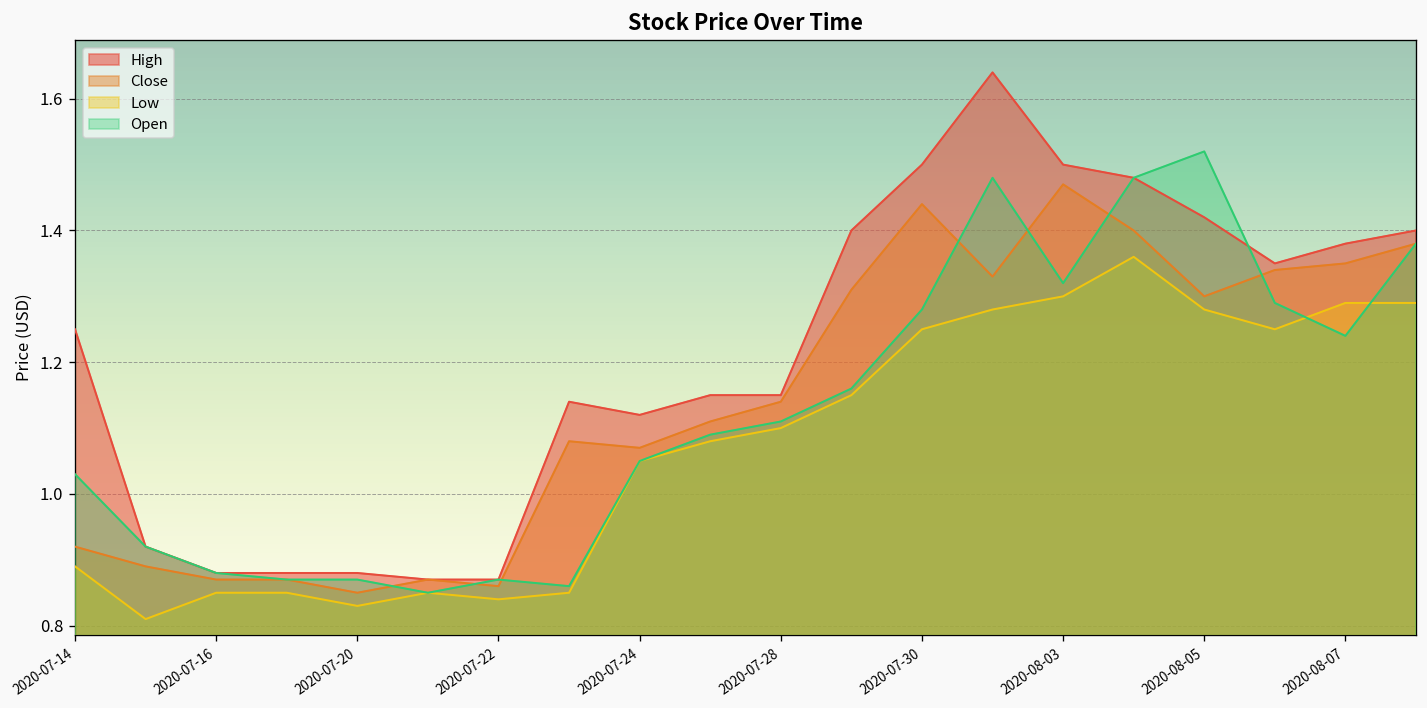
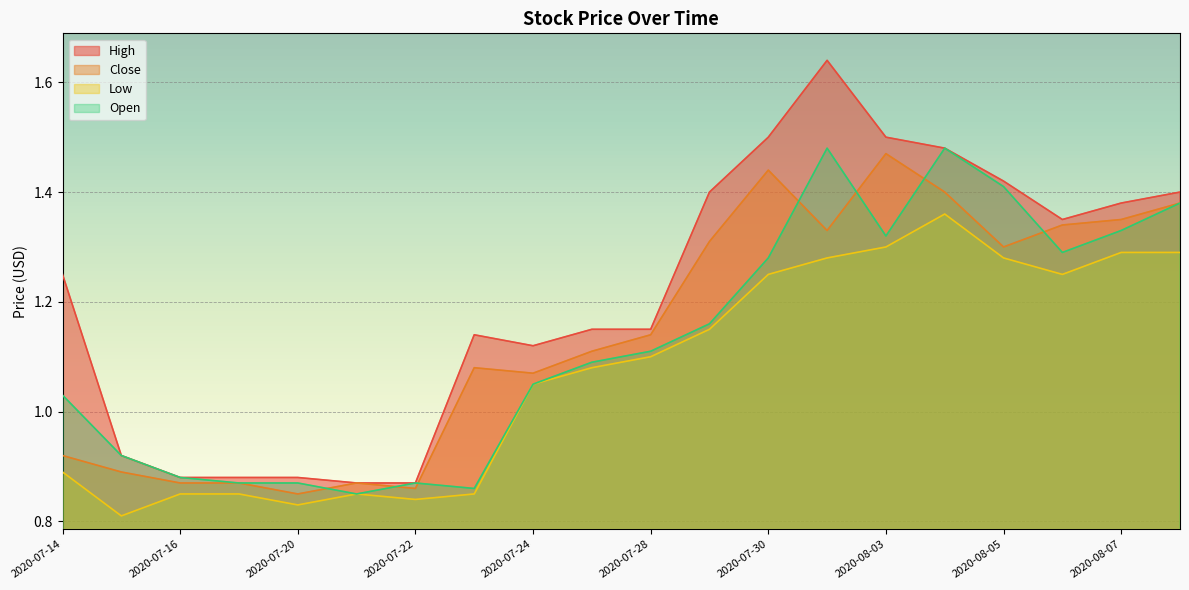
  {
    "Open": {
      "2020-07-14": 1.03,
      "2020-07-20": 0.87,
      "2020-07-28": 1.11,
      "2020-07-30": 1.28,
      "2020-08-03": 1.32,
-     "2020-08-05": 1.52,
-     "2020-08-07": 1.24
+     "2020-08-05": 1.41,
+     "2020-08-07": 1.33
    }
  }
